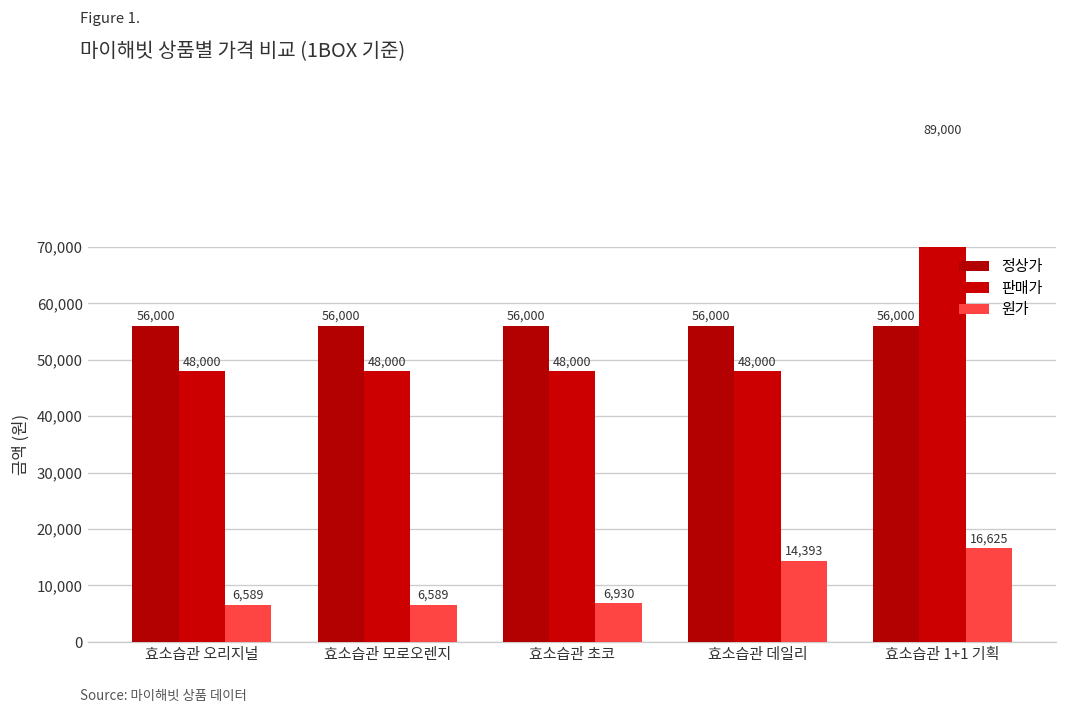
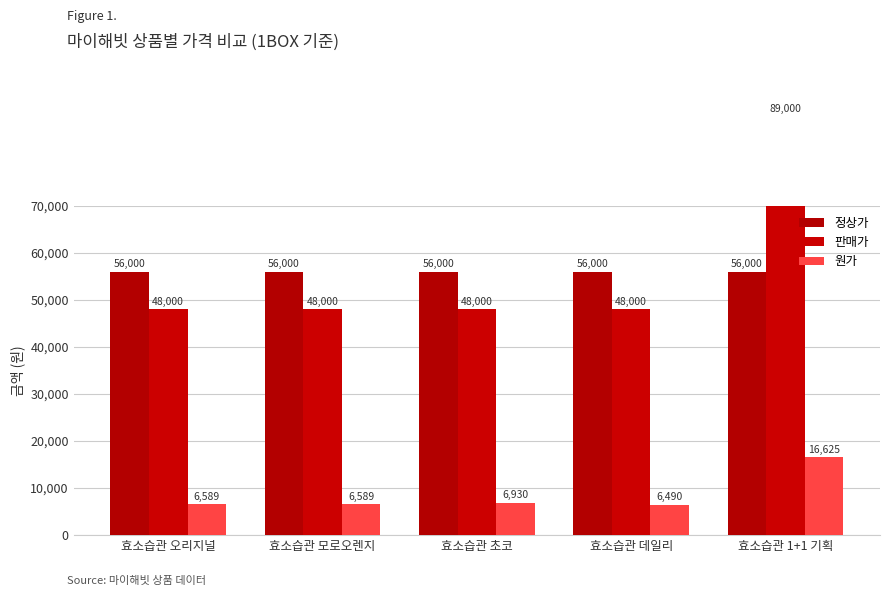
  {
    "원가": {
      "효소습관 오리지널": "6,589",
      "효소습관 모로오렌지": "6,589",
      "효소습관 초코": "6,930",
-     "효소습관 데일리": "14,393",
+     "효소습관 데일리": "6,490",
      "효소습관 1+1 기획": "16,625"
    }
  }
